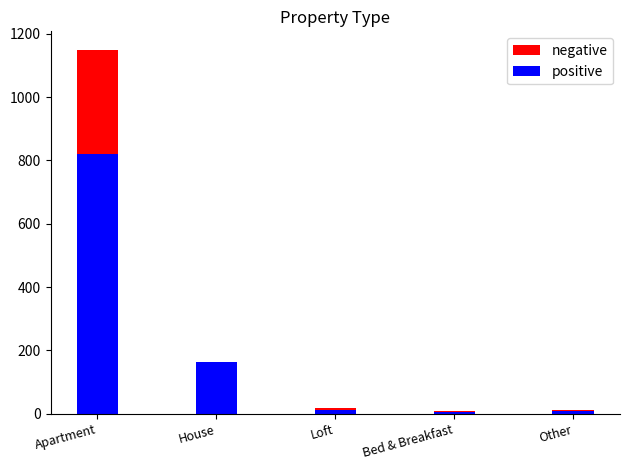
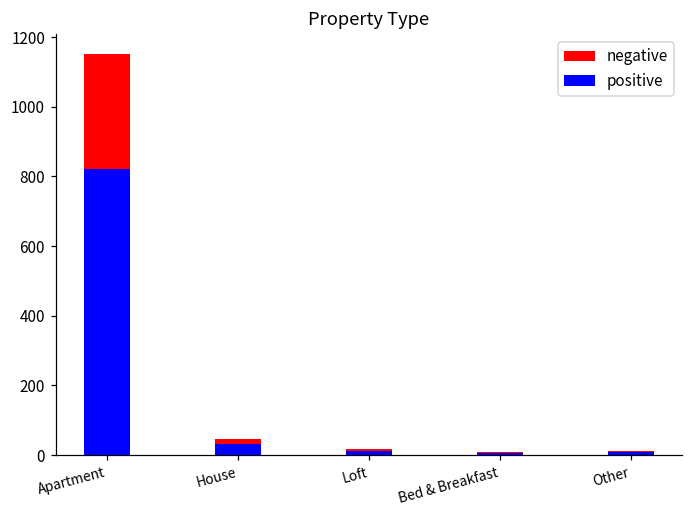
  {
    "negative": {
      "Apartment": 1150,
      "Loft": 20,
      "Bed & Breakfast": 10,
      "Other": 10
    },
    "positive": {
-     "House": 160,
+     "House": 30,
      "Loft": 10,
      "Other": 10
    }
  }
